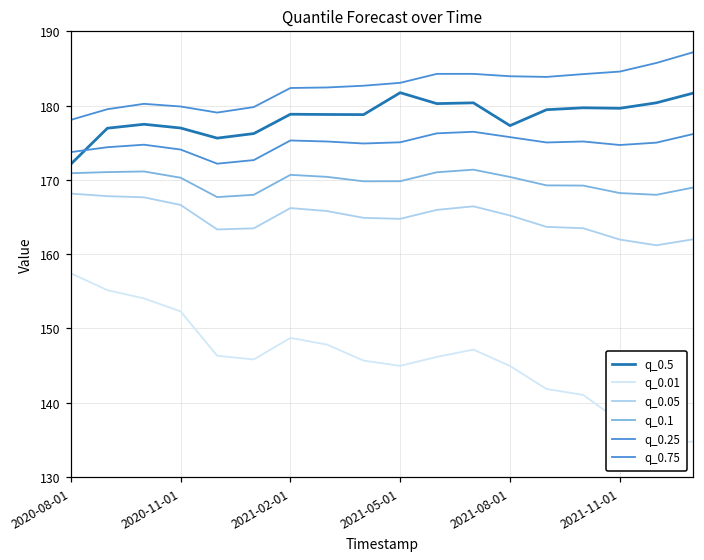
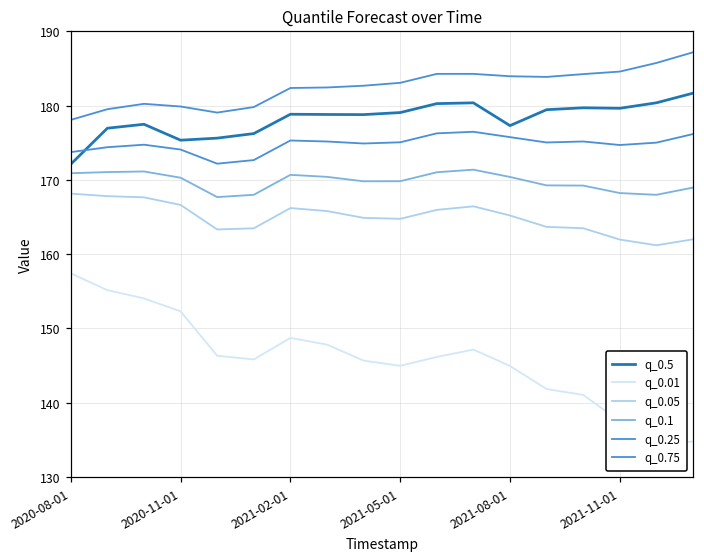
  {
    "q_0.5": {
      "2020-08-01": 172,
-     "2020-11-01": 177,
+     "2020-11-01": 175,
      "2021-02-01": 179,
-     "2021-05-01": 182,
+     "2021-05-01": 179,
      "2021-08-01": 177,
      "2021-11-01": 180
    }
  }
